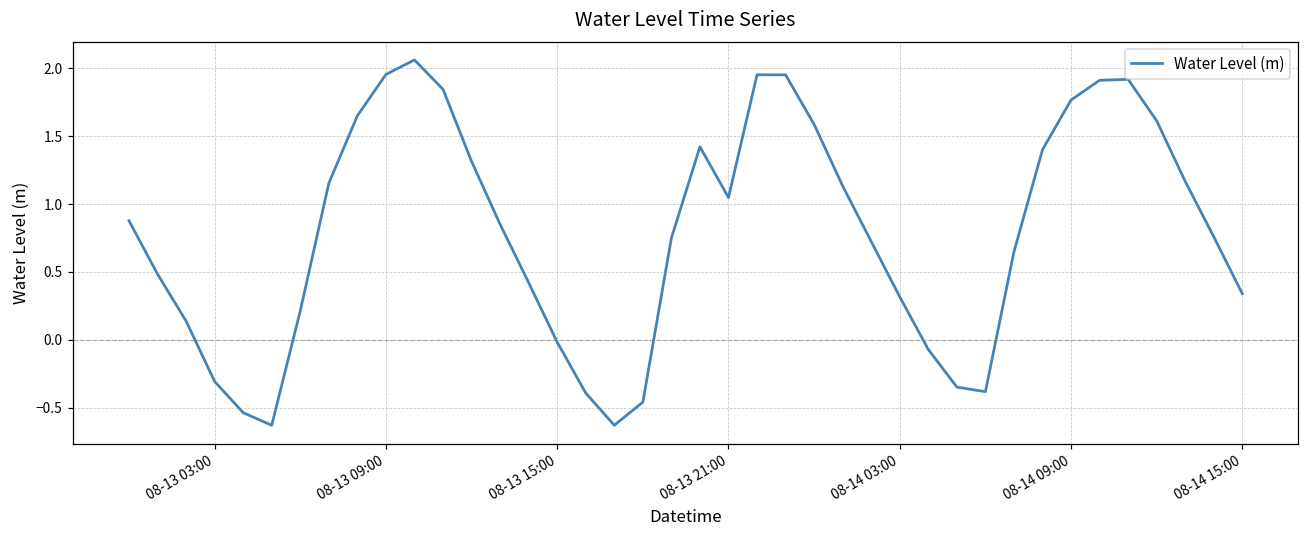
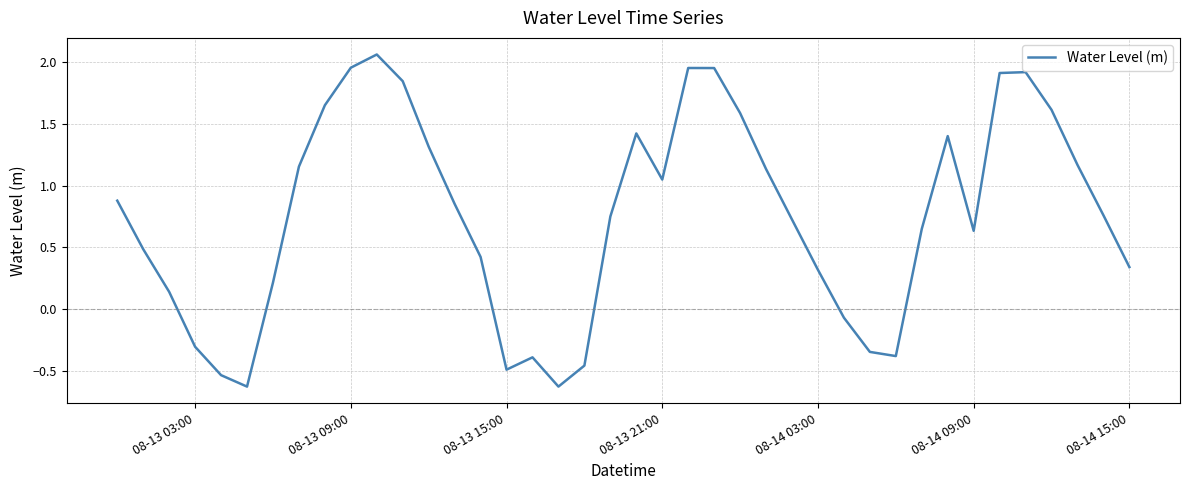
  {
    "08-13 03:00": -0.31,
    "08-13 09:00": 1.95,
-   "08-13 15:00": -0.02,
+   "08-13 15:00": -0.49,
    "08-13 21:00": 1.05,
    "08-14 03:00": 0.32,
-   "08-14 09:00": 1.77,
+   "08-14 09:00": 0.63,
    "08-14 15:00": 0.34
  }
